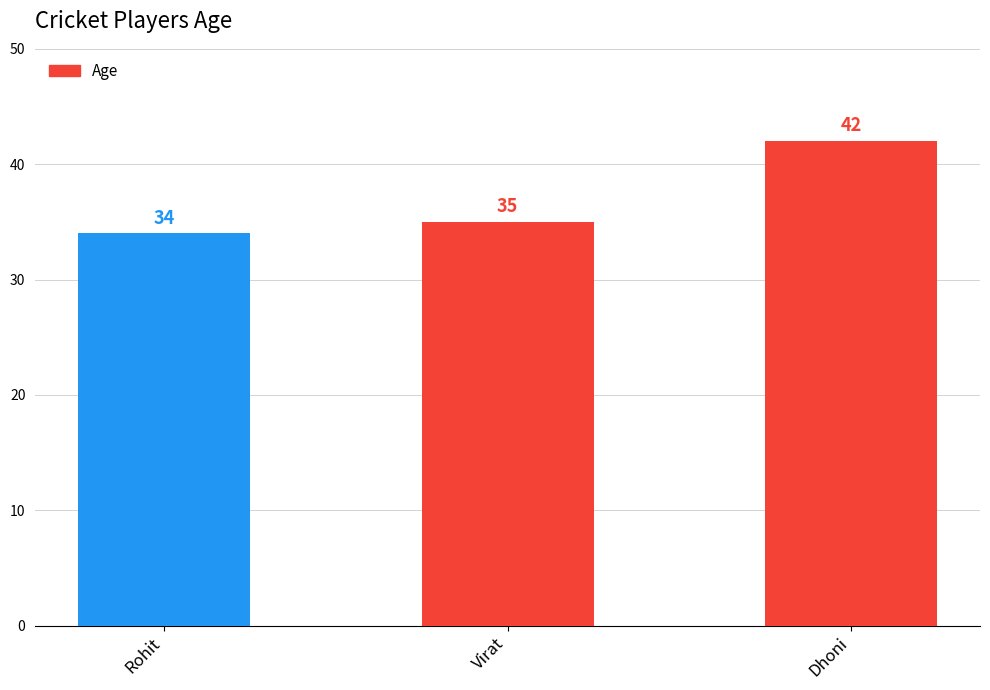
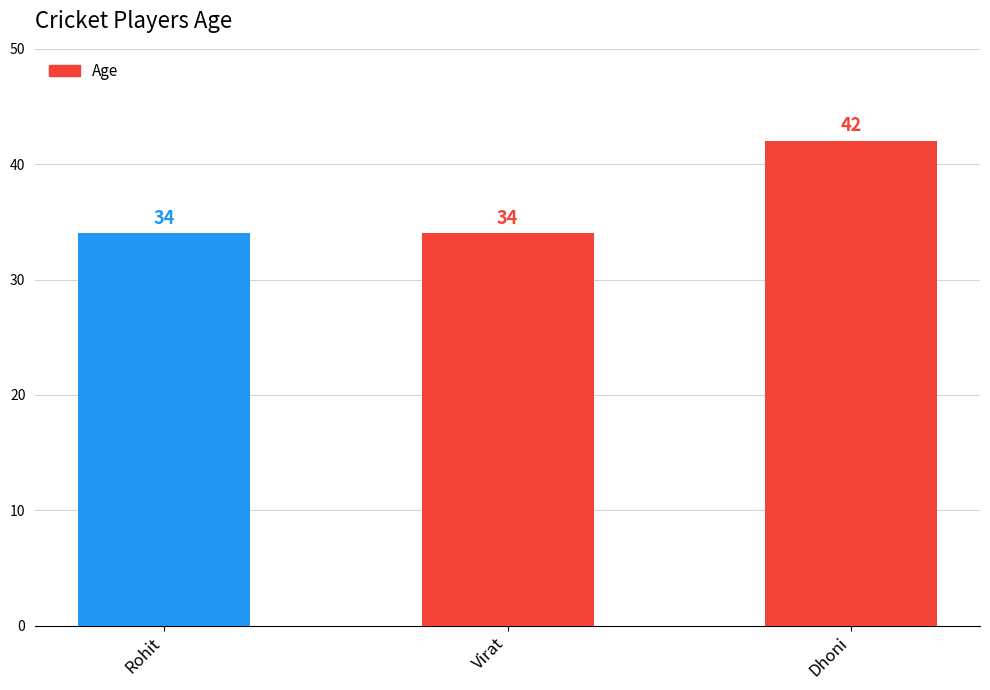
  {
    "Rohit": 34,
-   "Virat": 35,
+   "Virat": 34,
    "Dhoni": 42
  }
